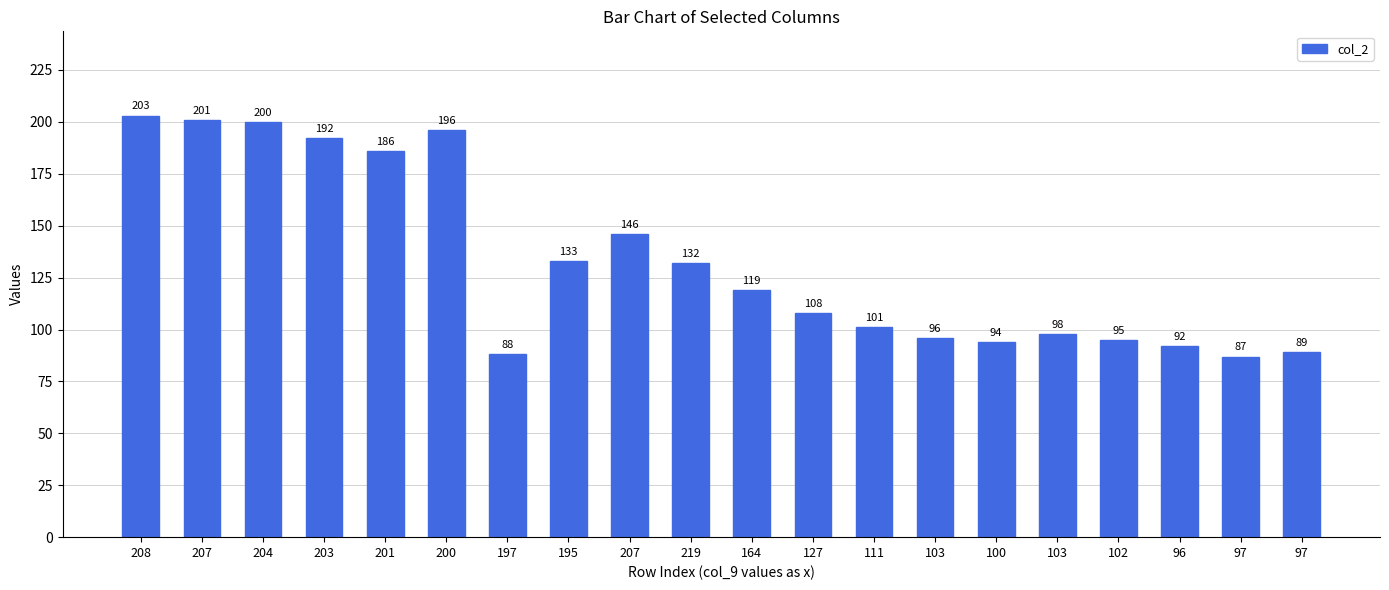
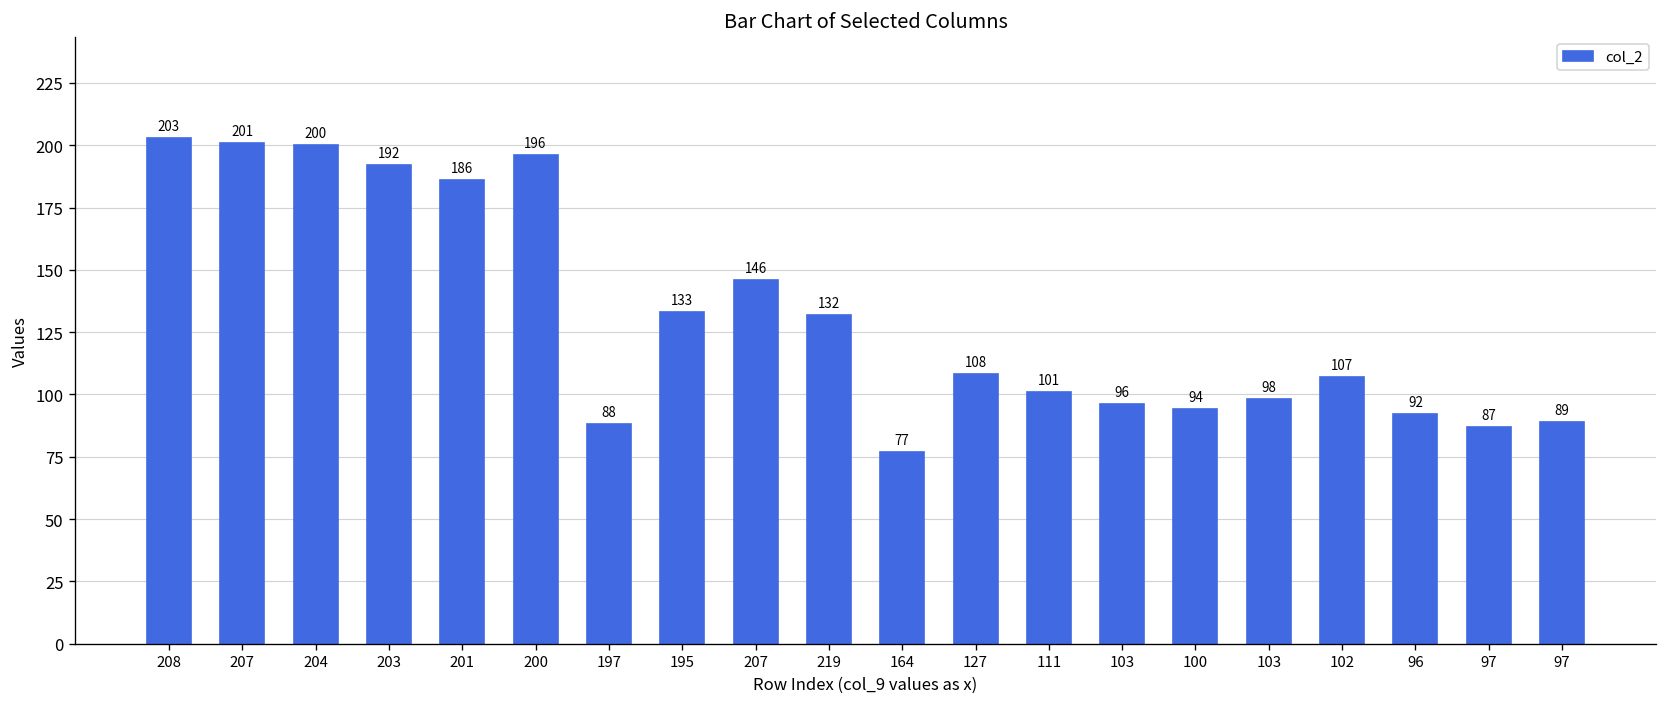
  {
    "208": 203,
    "204": 200,
    "203": 192,
    "201": 186,
    "200": 196,
    "197": 88,
    "195": 133,
    "219": 132,
-   "164": 119,
+   "164": 77,
    "127": 108,
    "111": 101,
    "100": 94,
-   "102": 95,
+   "102": 107,
    "96": 92
  }
